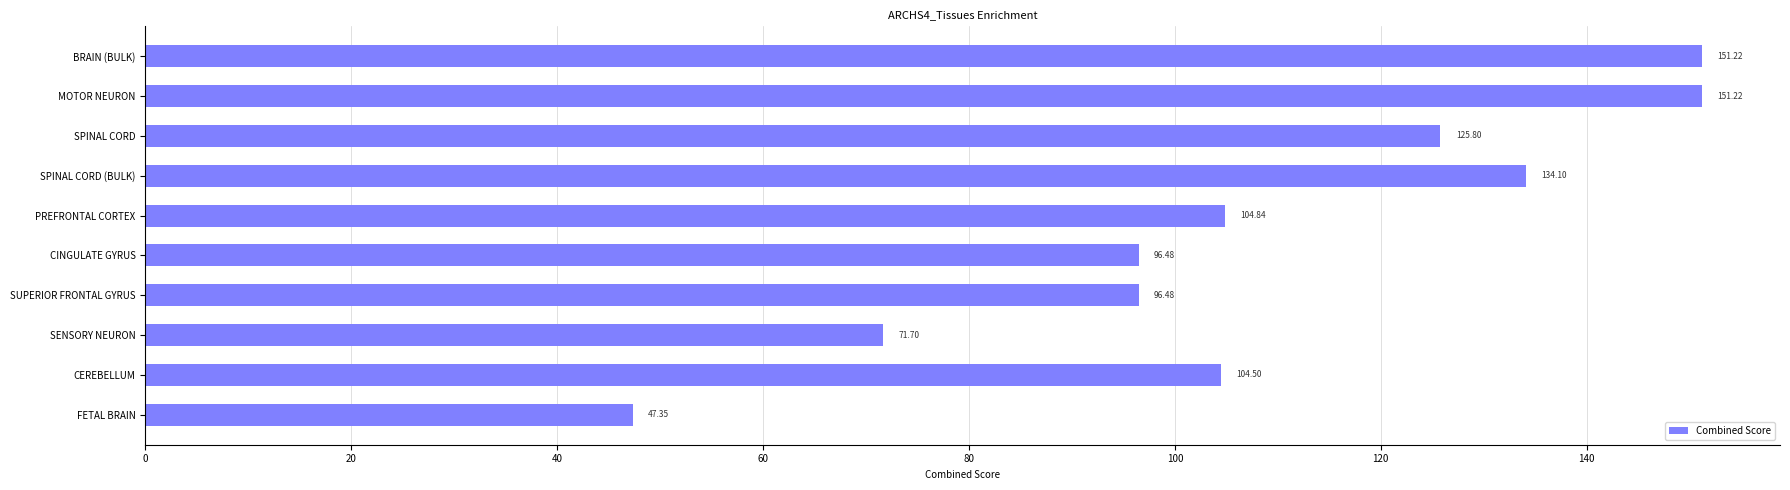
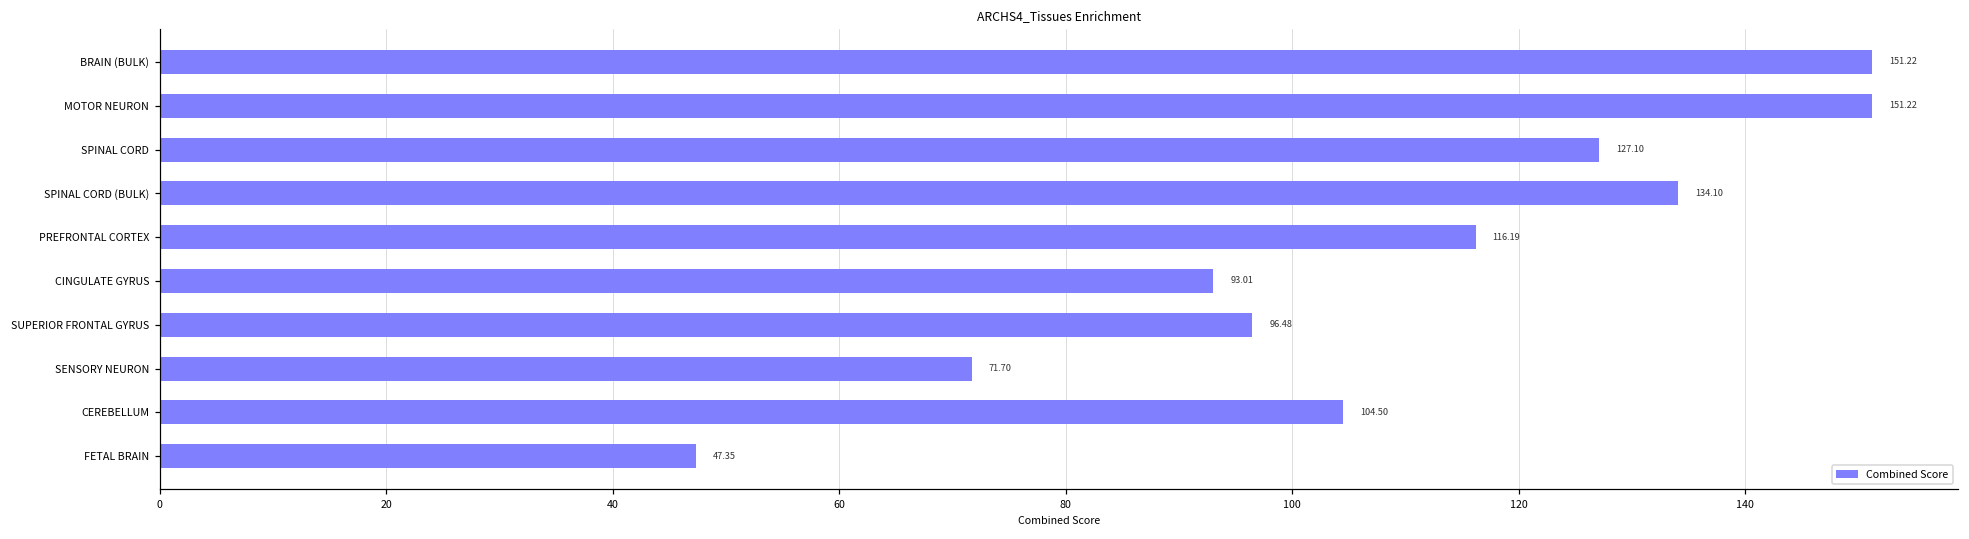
  {
    "BRAIN (BULK)": 151.22,
    "MOTOR NEURON": 151.22,
-   "SPINAL CORD": 125.80,
+   "SPINAL CORD": 127.10,
    "SPINAL CORD (BULK)": 134.10,
-   "PREFRONTAL CORTEX": 104.84,
-   "CINGULATE GYRUS": 96.48,
+   "PREFRONTAL CORTEX": 116.19,
+   "CINGULATE GYRUS": 93.01,
    "SUPERIOR FRONTAL GYRUS": 96.48,
    "SENSORY NEURON": 71.70,
    "CEREBELLUM": 104.50,
    "FETAL BRAIN": 47.35
  }
